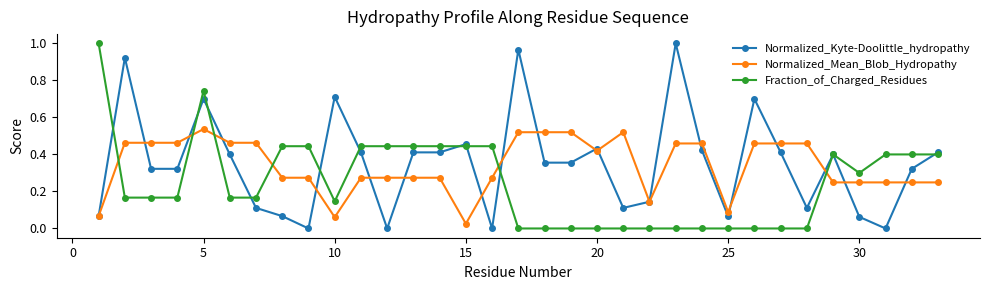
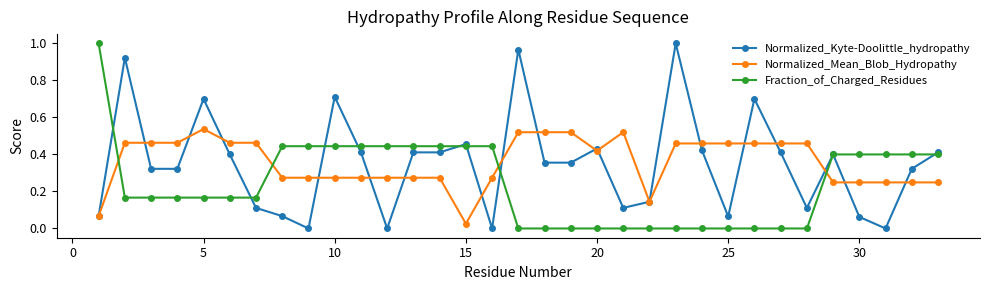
  {
    "Normalized_Kyte-Doolittle_hydropathy": {
      "5": 0.70,
      "10": 0.71,
      "25": 0.06,
      "30": 0.06
    },
    "Normalized_Mean_Blob_Hydropathy": {
      "5": 0.54,
-     "10": 0.06,
+     "10": 0.27,
      "15": 0.03,
-     "25": 0.09,
+     "25": 0.46,
      "30": 0.25
    },
    "Fraction_of_Charged_Residues": {
-     "5": 0.74,
-     "10": 0.15,
+     "5": 0.17,
+     "10": 0.44,
      "20": 0.00,
      "25": 0.00,
-     "30": 0.3
+     "30": 0.4
    }
  }
